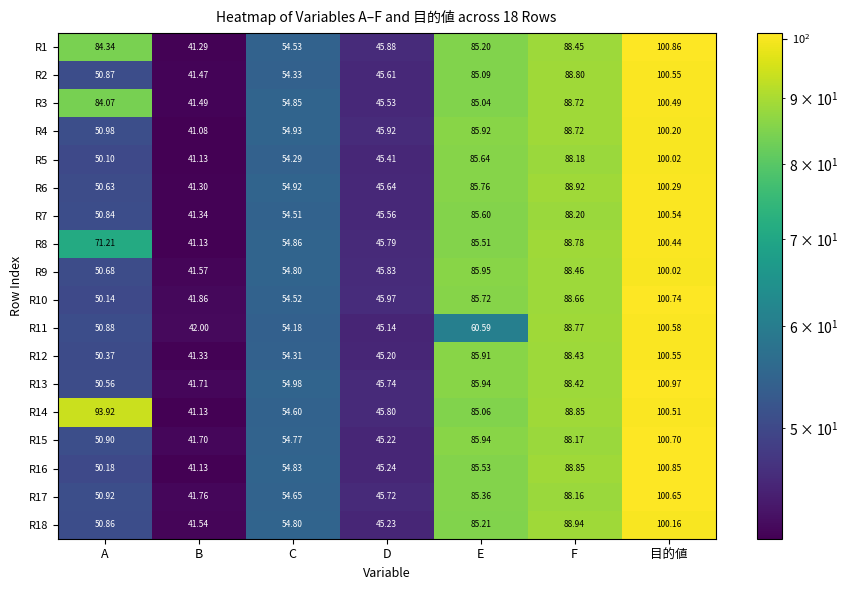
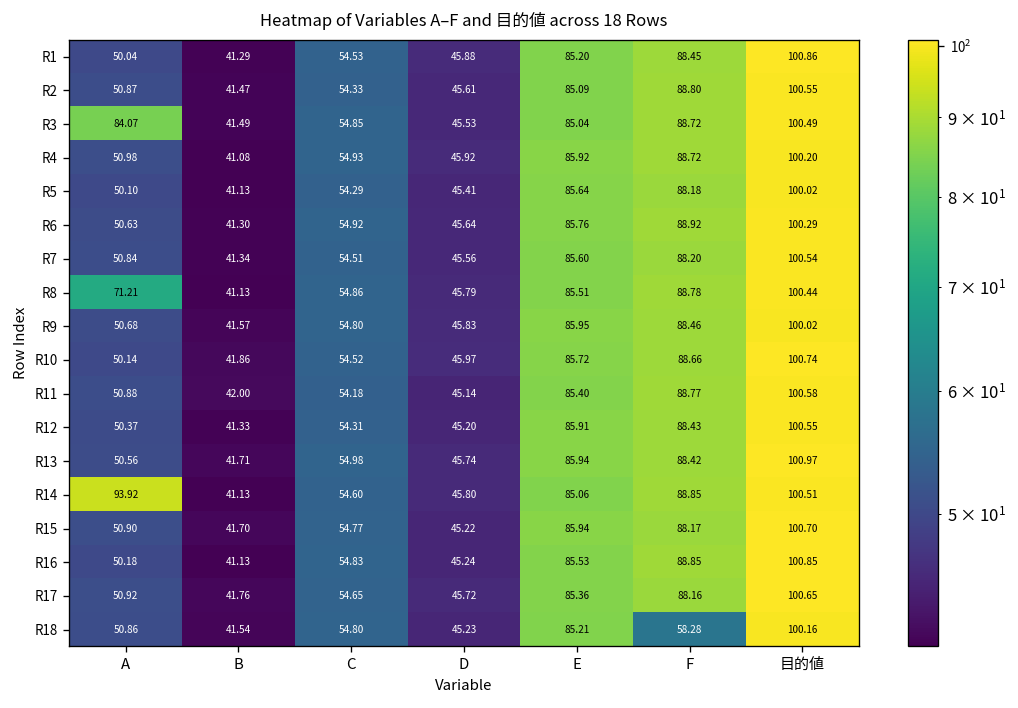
  {
    "R1": {
-     "A": 84.34,
+     "A": 50.04,
      "B": 41.29,
      "C": 54.53,
      "D": 45.88,
      "E": 85.20,
      "F": 88.45,
      "目的値": 100.86
    },
    "R2": {
      "A": 50.87,
      "B": 41.47,
      "C": 54.33,
      "D": 45.61,
      "E": 85.09,
      "F": 88.80,
      "目的値": 100.55
    },
    "R3": {
      "A": 84.07,
      "B": 41.49,
      "C": 54.85,
      "D": 45.53,
      "E": 85.04,
      "F": 88.72,
      "目的値": 100.49
    },
    "R4": {
      "A": 50.98,
      "B": 41.08,
      "C": 54.93,
      "D": 45.92,
      "E": 85.92,
      "F": 88.72,
      "目的値": 100.20
    },
    "R5": {
      "A": 50.10,
      "B": 41.13,
      "C": 54.29,
      "D": 45.41,
      "E": 85.64,
      "F": 88.18,
      "目的値": 100.02
    },
    "R6": {
      "A": 50.63,
      "B": 41.30,
      "C": 54.92,
      "D": 45.64,
      "E": 85.76,
      "F": 88.92,
      "目的値": 100.29
    },
    "R7": {
      "A": 50.84,
      "B": 41.34,
      "C": 54.51,
      "D": 45.56,
      "E": 85.60,
      "F": 88.20,
      "目的値": 100.54
    },
    "R8": {
      "A": 71.21,
      "B": 41.13,
      "C": 54.86,
      "D": 45.79,
      "E": 85.51,
      "F": 88.78,
      "目的値": 100.44
    },
    "R9": {
      "A": 50.68,
      "B": 41.57,
      "C": 54.80,
      "D": 45.83,
      "E": 85.95,
      "F": 88.46,
      "目的値": 100.02
    },
    "R10": {
      "A": 50.14,
      "B": 41.86,
      "C": 54.52,
      "D": 45.97,
      "E": 85.72,
      "F": 88.66,
      "目的値": 100.74
    },
    "R11": {
      "A": 50.88,
      "B": 42.00,
      "C": 54.18,
      "D": 45.14,
-     "E": 60.59,
+     "E": 85.40,
      "F": 88.77,
      "目的値": 100.58
    },
    "R12": {
      "A": 50.37,
      "B": 41.33,
      "C": 54.31,
      "D": 45.20,
      "E": 85.91,
      "F": 88.43,
      "目的値": 100.55
    },
    "R13": {
      "A": 50.56,
      "B": 41.71,
      "C": 54.98,
      "D": 45.74,
      "E": 85.94,
      "F": 88.42,
      "目的値": 100.97
    },
    "R14": {
      "A": 93.92,
      "B": 41.13,
      "C": 54.60,
      "D": 45.80,
      "E": 85.06,
      "F": 88.85,
      "目的値": 100.51
    },
    "R15": {
      "A": 50.90,
      "B": 41.70,
      "C": 54.77,
      "D": 45.22,
      "E": 85.94,
      "F": 88.17,
      "目的値": 100.70
    },
    "R16": {
      "A": 50.18,
      "B": 41.13,
      "C": 54.83,
      "D": 45.24,
      "E": 85.53,
      "F": 88.85,
      "目的値": 100.85
    },
    "R17": {
      "A": 50.92,
      "B": 41.76,
      "C": 54.65,
      "D": 45.72,
      "E": 85.36,
      "F": 88.16,
      "目的値": 100.65
    },
    "R18": {
      "A": 50.86,
      "B": 41.54,
      "C": 54.80,
      "D": 45.23,
      "E": 85.21,
-     "F": 88.94,
+     "F": 58.28,
      "目的値": 100.16
    }
  }
